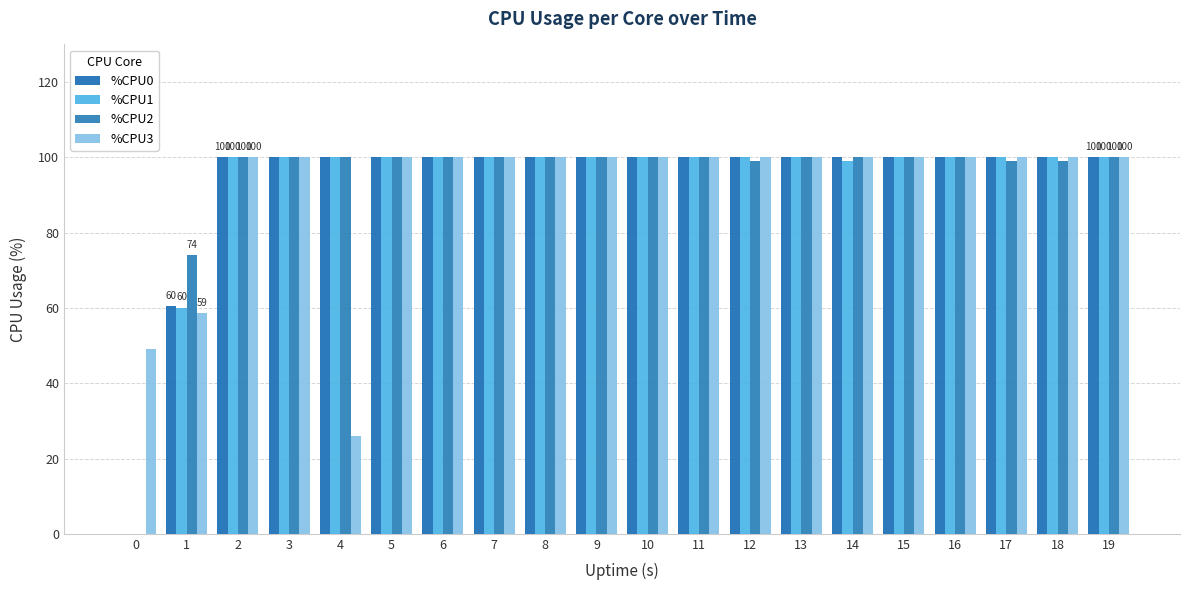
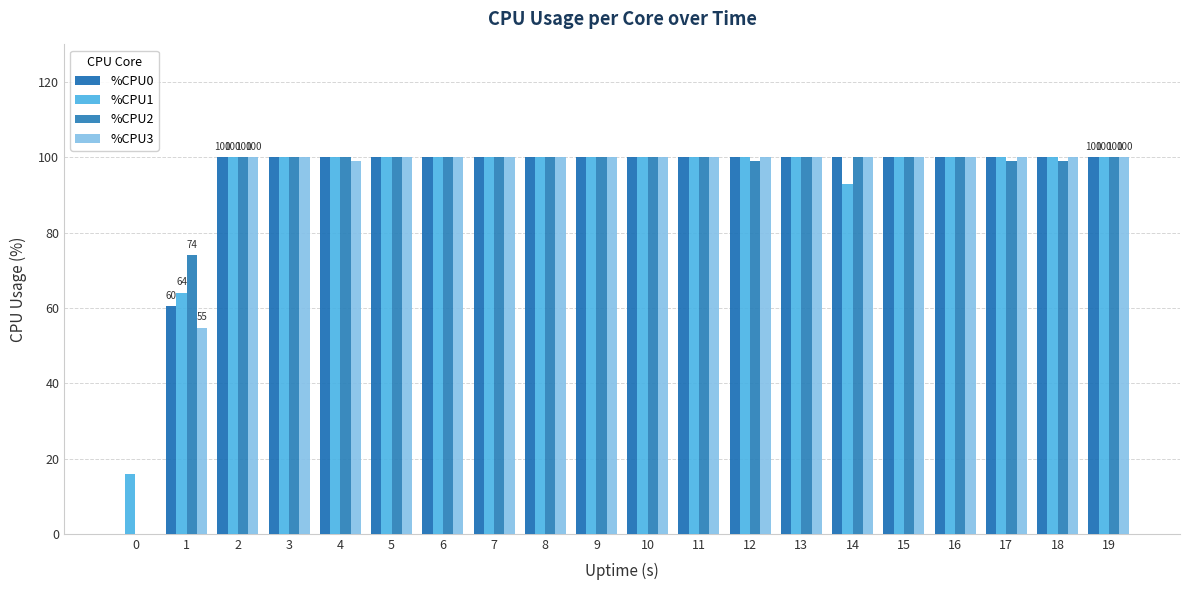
  {
    "%CPU1": {
-     "0": 0,
-     "1": 60,
-     "14": 99
+     "0": 16,
+     "1": 64,
+     "14": 93
    },
    "%CPU3": {
-     "0": 49,
-     "1": 59,
-     "4": 26
+     "0": 0,
+     "1": 55,
+     "4": 99
    }
  }
